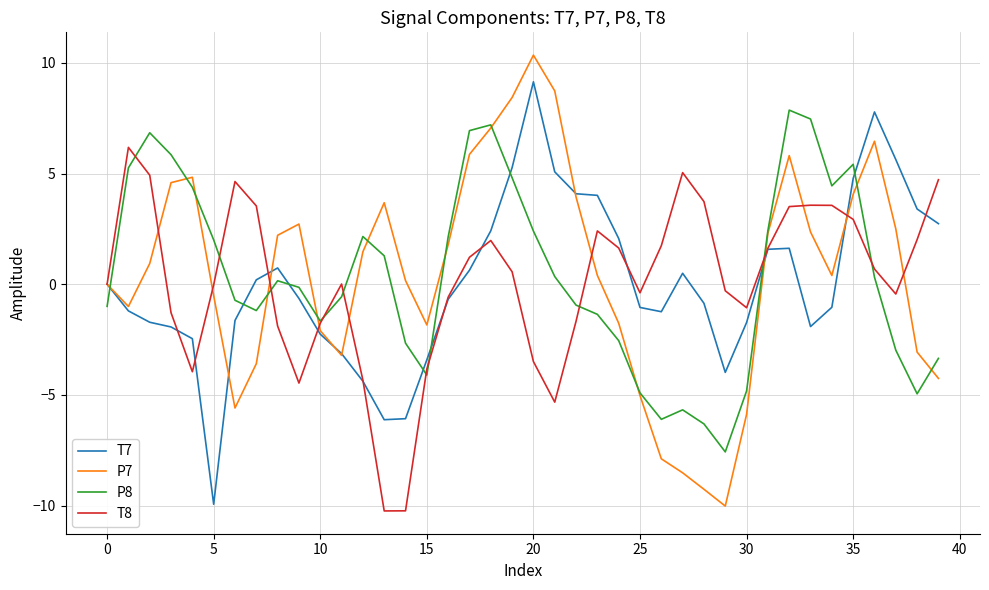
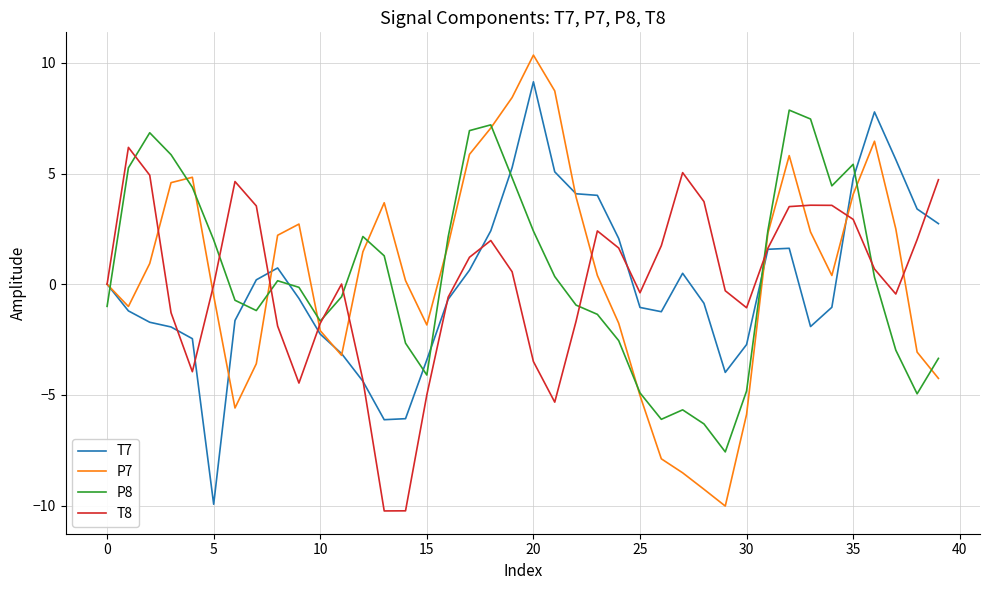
  {
    "T7": {
      "5": -9.9,
      "10": -2.3,
      "15": -3.4,
      "20": 9.1,
      "25": -1.0,
-     "30": -1.7,
+     "30": -2.7,
      "35": 4.8
    },
    "P7": {
      "5": -0.5,
      "10": -2.1,
      "15": -1.8,
      "20": 10.3,
      "25": -5.0,
      "30": -5.9,
      "35": 4.1
    },
    "P8": {
      "0": -1.0,
      "5": 2.0,
      "15": -4.1,
      "20": 2.4,
      "25": -4.9,
      "30": -4.8,
      "35": 5.4
    },
    "T8": {
      "5": 0.0,
-     "15": -3.8,
+     "15": -5.0,
      "20": -3.5,
      "25": -0.4,
      "30": -1.1,
      "35": 2.9
    }
  }
